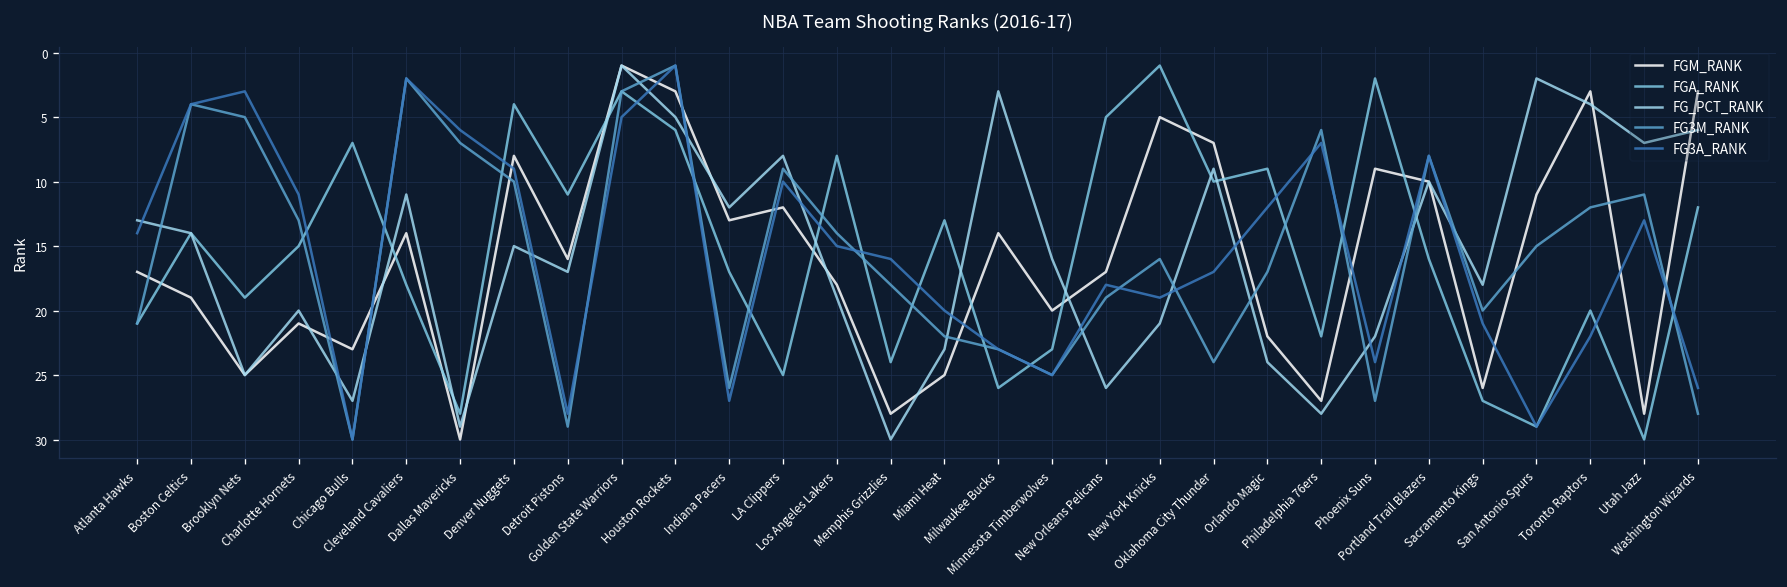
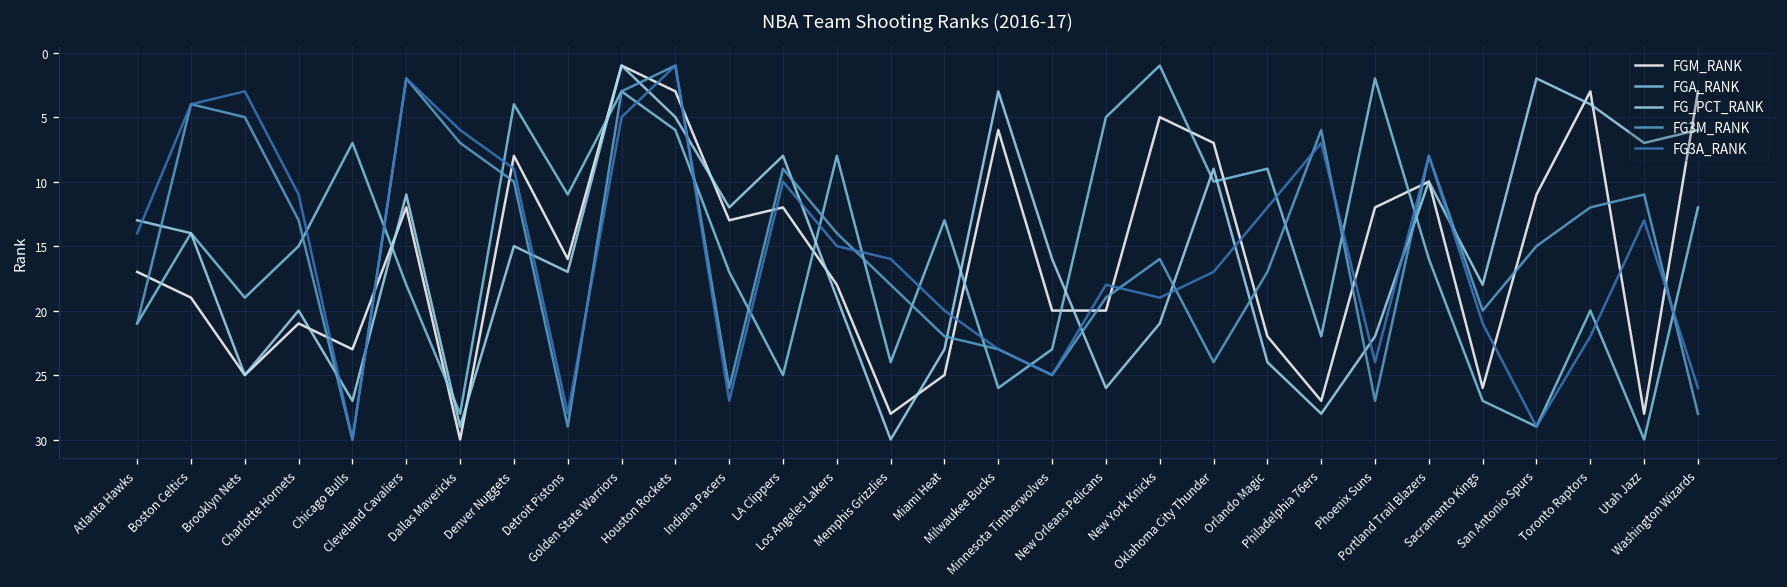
  {
    "FGM_RANK": {
      "Atlanta Hawks": 17,
      "Boston Celtics": 19,
      "Charlotte Hornets": 21,
      "Chicago Bulls": 23,
-     "Cleveland Cavaliers": 14,
+     "Cleveland Cavaliers": 12,
      "Dallas Mavericks": 30,
      "Denver Nuggets": 8,
      "Detroit Pistons": 16,
      "Houston Rockets": 3,
      "Indiana Pacers": 13,
      "LA Clippers": 12,
      "Los Angeles Lakers": 18,
      "Memphis Grizzlies": 28,
      "Miami Heat": 25,
-     "Milwaukee Bucks": 14,
+     "Milwaukee Bucks": 6,
      "Minnesota Timberwolves": 20,
-     "New Orleans Pelicans": 17,
+     "New Orleans Pelicans": 20,
      "New York Knicks": 5,
      "Oklahoma City Thunder": 7,
      "Orlando Magic": 22,
      "Philadelphia 76ers": 27,
-     "Phoenix Suns": 9,
+     "Phoenix Suns": 12,
      "Sacramento Kings": 26,
      "San Antonio Spurs": 11,
      "Toronto Raptors": 3,
      "Utah Jazz": 28
    }
  }
